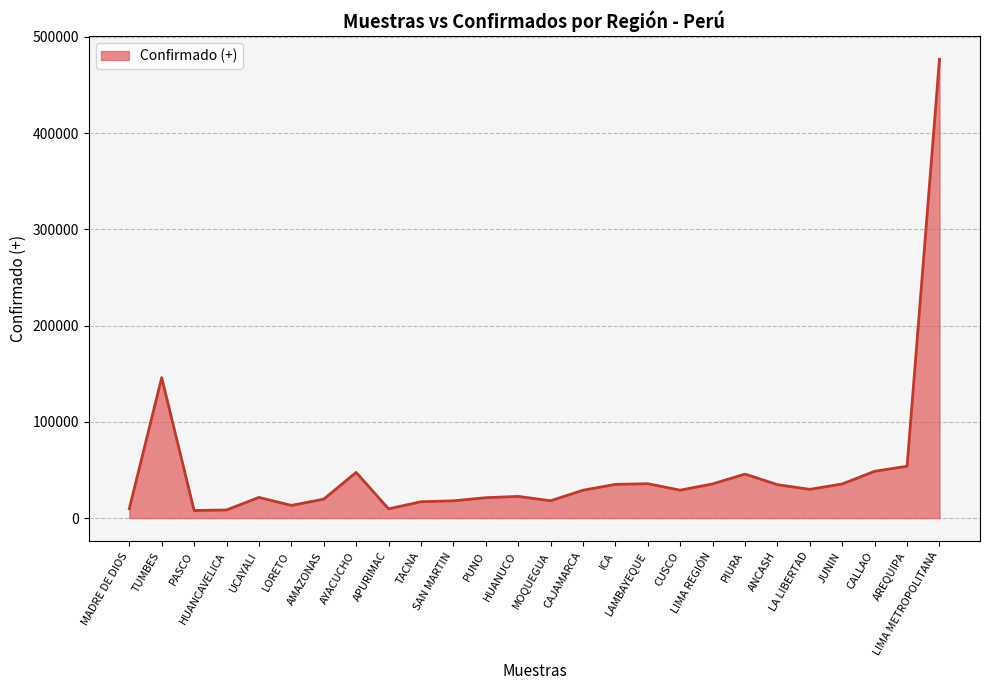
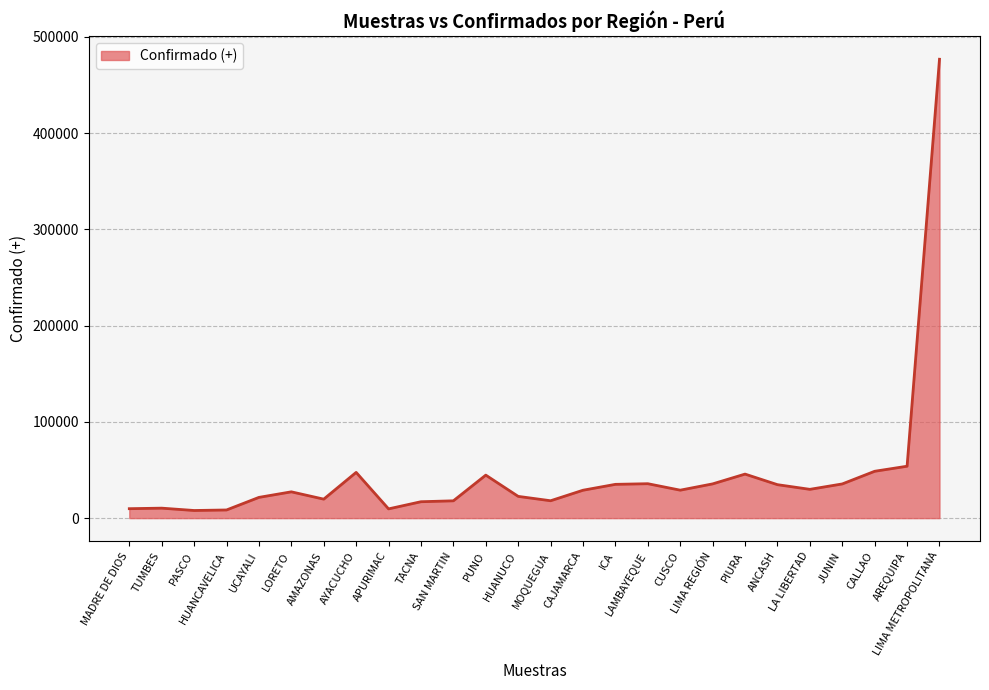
  {
    "MADRE DE DIOS": 10000,
-   "TUMBES": 150000,
+   "TUMBES": 10000,
    "PASCO": 10000,
    "HUANCAVELICA": 10000,
    "UCAYALI": 20000,
-   "LORETO": 10000,
+   "LORETO": 30000,
    "AMAZONAS": 20000,
    "AYACUCHO": 50000,
    "APURIMAC": 10000,
    "TACNA": 20000,
    "SAN MARTIN": 20000,
-   "PUNO": 20000,
+   "PUNO": 40000,
    "HUANUCO": 20000,
    "MOQUEGUA": 20000,
    "CAJAMARCA": 30000,
    "ICA": 40000,
    "LAMBAYEQUE": 40000,
    "CUSCO": 30000,
    "LIMA REGIÓN": 40000,
    "PIURA": 50000,
    "ANCASH": 30000,
    "LA LIBERTAD": 30000,
    "JUNIN": 40000,
    "CALLAO": 50000,
    "AREQUIPA": 50000,
    "LIMA METROPOLITANA": 480000
  }
